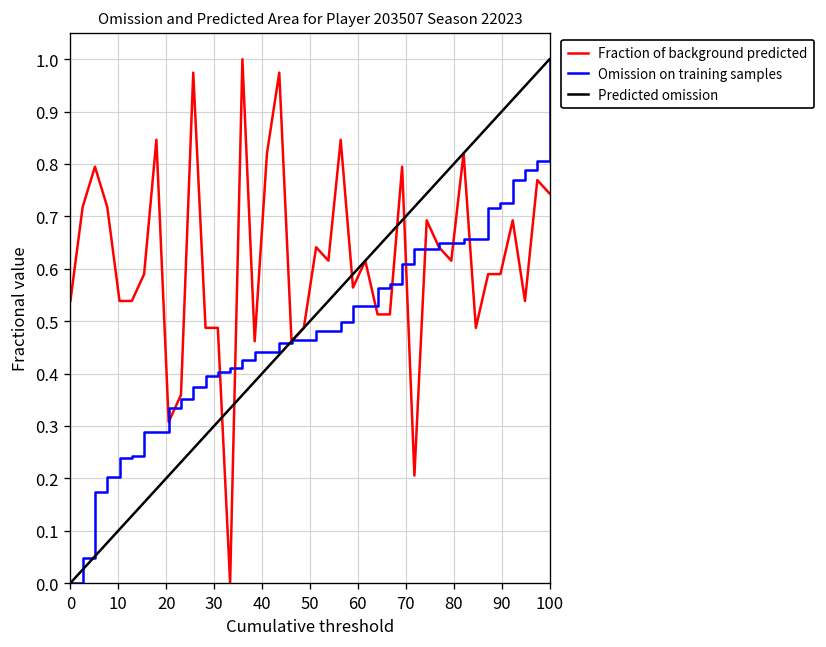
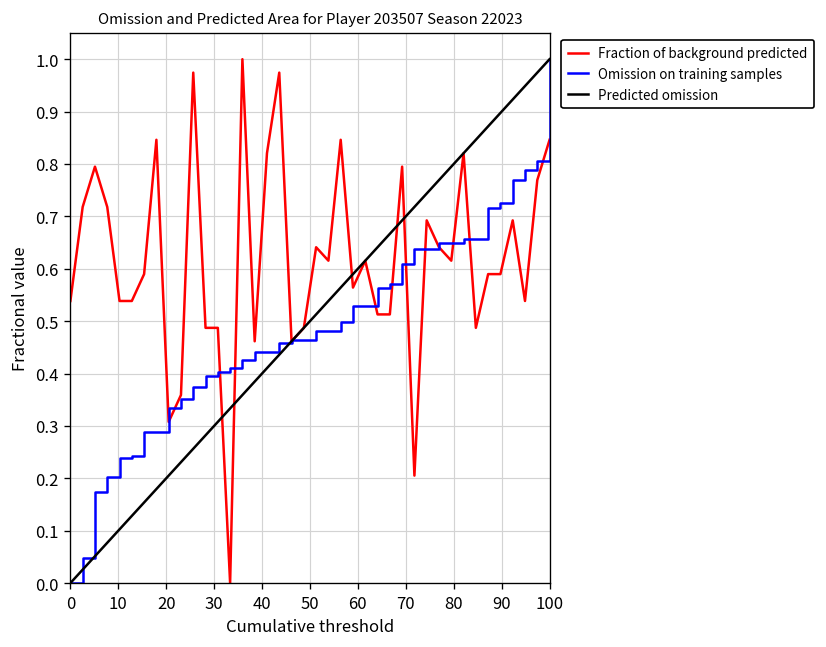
  {
    "Fraction of background predicted": {
      "0": 0.54,
-     "100": 0.74
+     "100": 0.85
    }
  }
